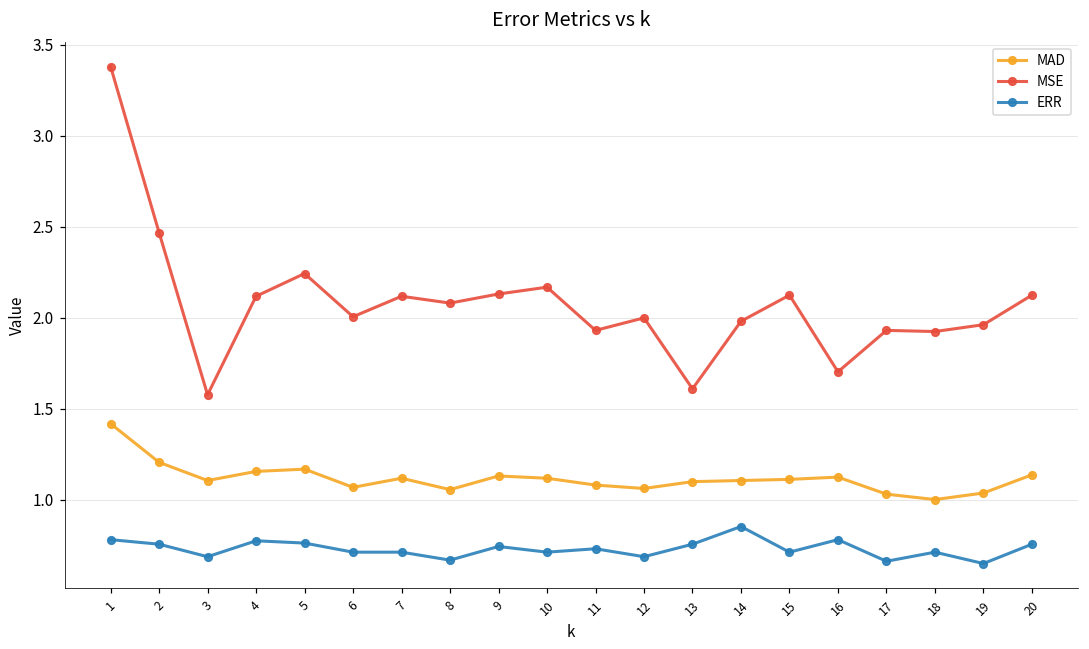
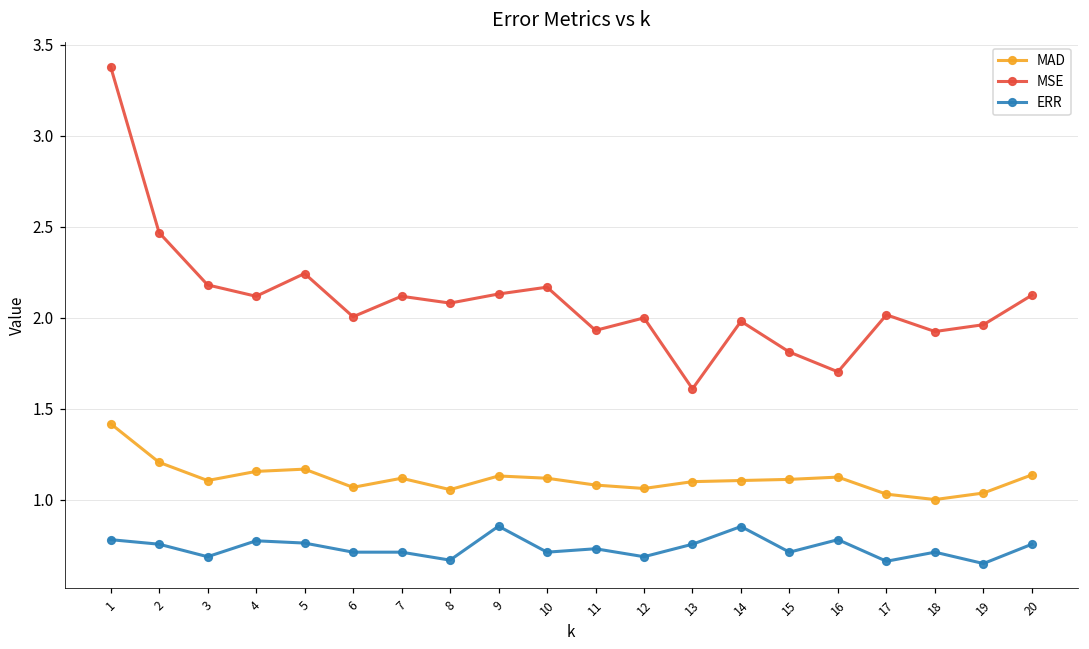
  {
    "MAD": {
      "1": 1.42,
      "2": 1.21,
      "3": 1.11,
      "4": 1.16,
      "5": 1.17,
      "6": 1.07,
      "7": 1.12,
      "8": 1.06,
      "9": 1.13,
      "10": 1.12,
      "11": 1.08,
      "12": 1.06,
      "13": 1.10,
      "14": 1.11,
      "15": 1.11,
      "16": 1.13,
      "17": 1.03,
      "18": 1.00,
      "19": 1.04,
      "20": 1.14
    },
    "MSE": {
      "1": 3.38,
      "2": 2.47,
-     "3": 1.58,
+     "3": 2.18,
      "4": 2.12,
      "5": 2.24,
      "6": 2.01,
      "7": 2.12,
      "8": 2.08,
      "9": 2.13,
      "10": 2.17,
      "11": 1.93,
      "12": 2.00,
      "13": 1.61,
      "14": 1.98,
-     "15": 2.13,
+     "15": 1.81,
      "16": 1.70,
-     "17": 1.93,
+     "17": 2.02,
      "18": 1.93,
      "19": 1.96,
      "20": 2.13
    },
    "ERR": {
      "1": 0.78,
      "2": 0.76,
      "3": 0.69,
      "4": 0.78,
      "5": 0.76,
      "6": 0.71,
      "7": 0.71,
      "8": 0.67,
-     "9": 0.74,
+     "9": 0.86,
      "10": 0.71,
      "11": 0.73,
      "12": 0.69,
      "13": 0.76,
      "14": 0.85,
      "15": 0.71,
      "16": 0.78,
      "17": 0.66,
      "18": 0.71,
      "19": 0.65,
      "20": 0.76
    }
  }
